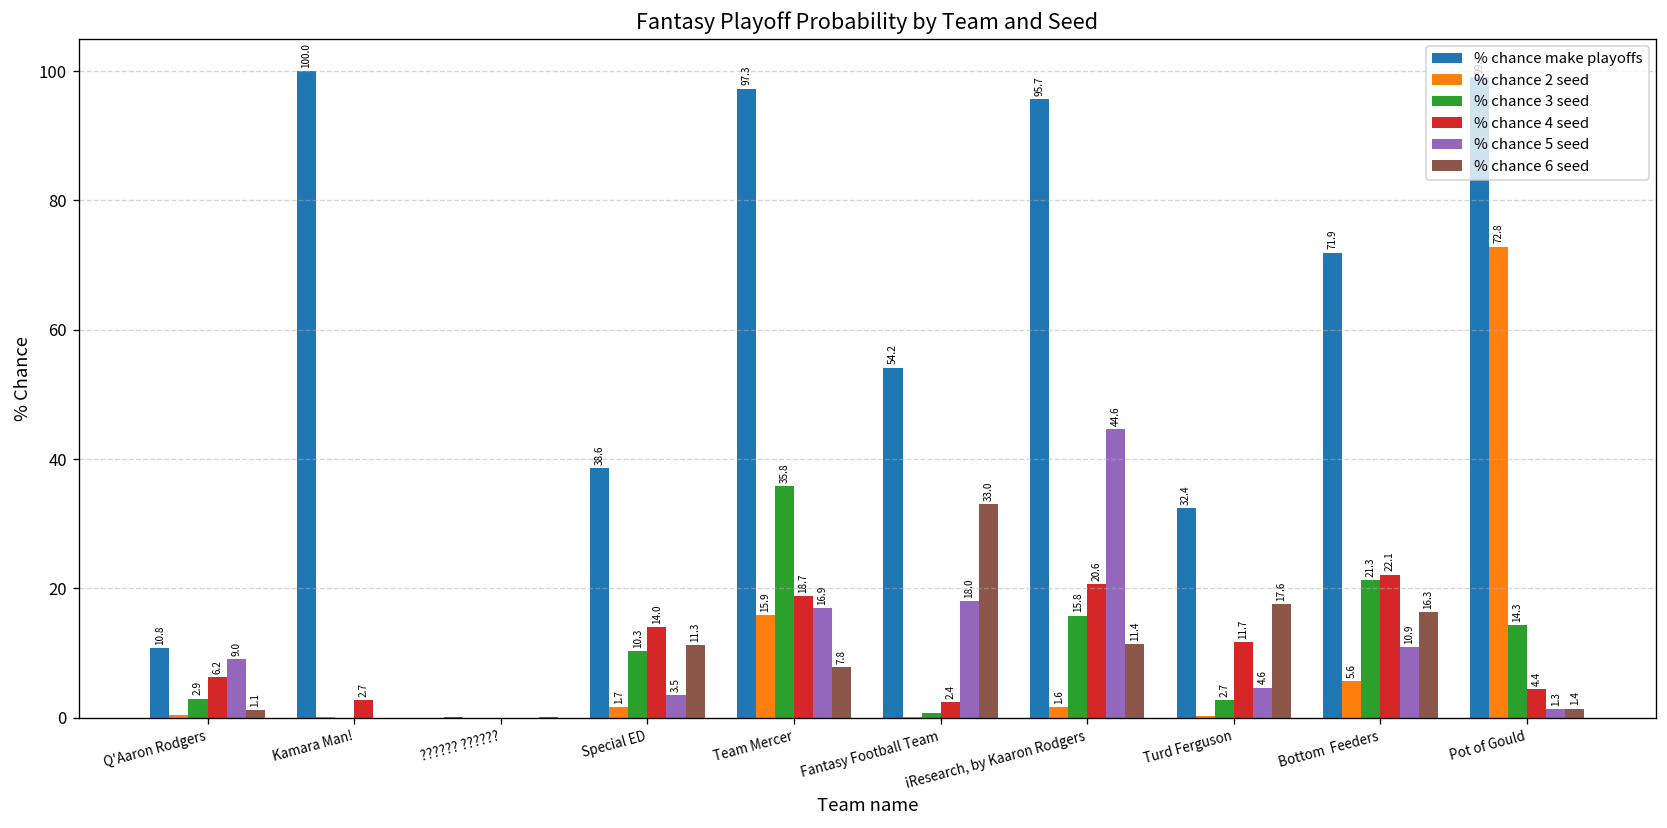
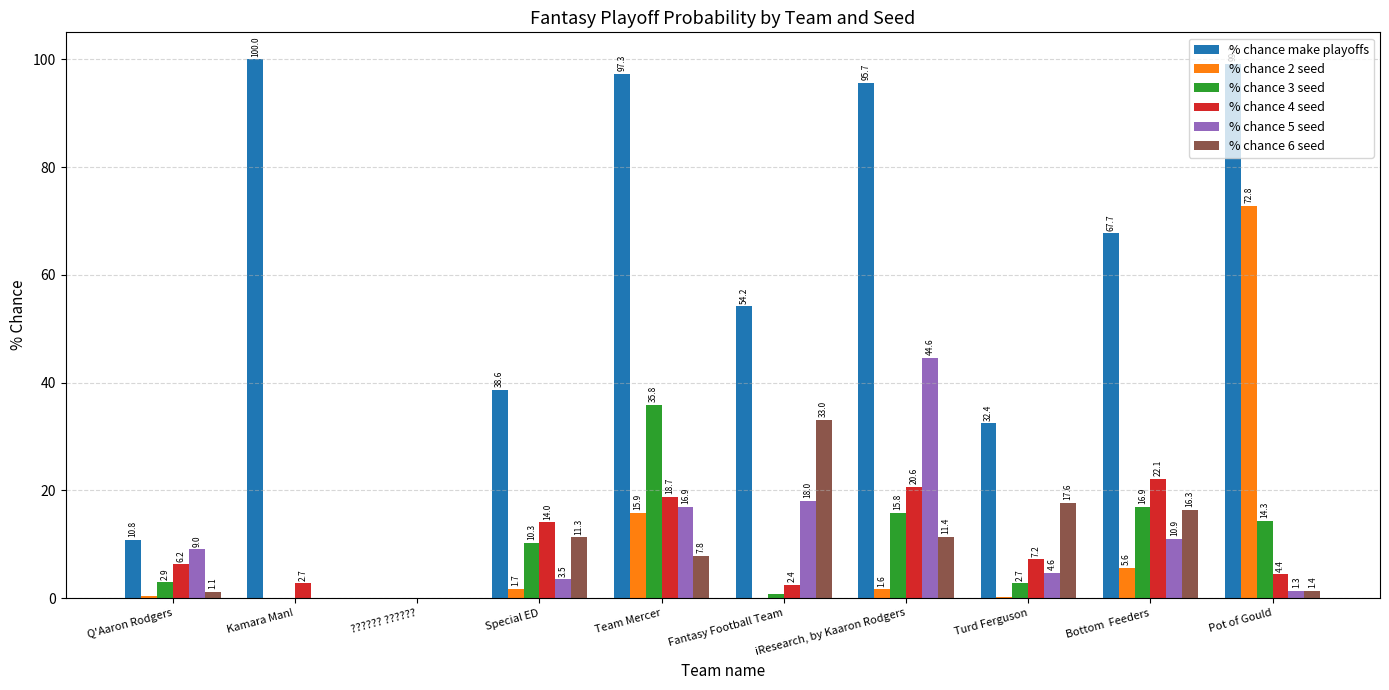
  {
    "% chance make playoffs": {
      "Q'Aaron Rodgers": 10.8,
      "Kamara Man!": 100.0,
      "Special ED": 38.6,
      "Team Mercer": 97.3,
      "Fantasy Football Team": 54.2,
      "iResearch, by Kaaron Rodgers": 95.7,
      "Turd Ferguson": 32.4,
-     "Bottom Feeders": 71.9
+     "Bottom Feeders": 67.7
    },
    "% chance 2 seed": {
      "Special ED": 1.7,
      "Team Mercer": 15.9,
      "iResearch, by Kaaron Rodgers": 1.6,
      "Bottom Feeders": 5.6,
      "Pot of Gould": 72.8
    },
    "% chance 3 seed": {
      "Q'Aaron Rodgers": 2.9,
      "Special ED": 10.3,
      "Team Mercer": 35.8,
      "iResearch, by Kaaron Rodgers": 15.8,
      "Turd Ferguson": 2.7,
-     "Bottom Feeders": 21.3,
+     "Bottom Feeders": 16.9,
      "Pot of Gould": 14.3
    },
    "% chance 4 seed": {
      "Q'Aaron Rodgers": 6.2,
      "Kamara Man!": 2.7,
      "Special ED": 14.0,
      "Team Mercer": 18.7,
      "Fantasy Football Team": 2.4,
      "iResearch, by Kaaron Rodgers": 20.6,
-     "Turd Ferguson": 11.7,
+     "Turd Ferguson": 7.2,
      "Bottom Feeders": 22.1,
      "Pot of Gould": 4.4
    },
    "% chance 5 seed": {
      "Q'Aaron Rodgers": 9.0,
      "Special ED": 3.5,
      "Team Mercer": 16.9,
      "Fantasy Football Team": 18.0,
      "iResearch, by Kaaron Rodgers": 44.6,
      "Turd Ferguson": 4.6,
      "Bottom Feeders": 10.9,
      "Pot of Gould": 1.3
    },
    "% chance 6 seed": {
      "Q'Aaron Rodgers": 1.1,
      "Special ED": 11.3,
      "Team Mercer": 7.8,
      "Fantasy Football Team": 33.0,
      "iResearch, by Kaaron Rodgers": 11.4,
      "Turd Ferguson": 17.6,
      "Bottom Feeders": 16.3,
      "Pot of Gould": 1.4
    }
  }
